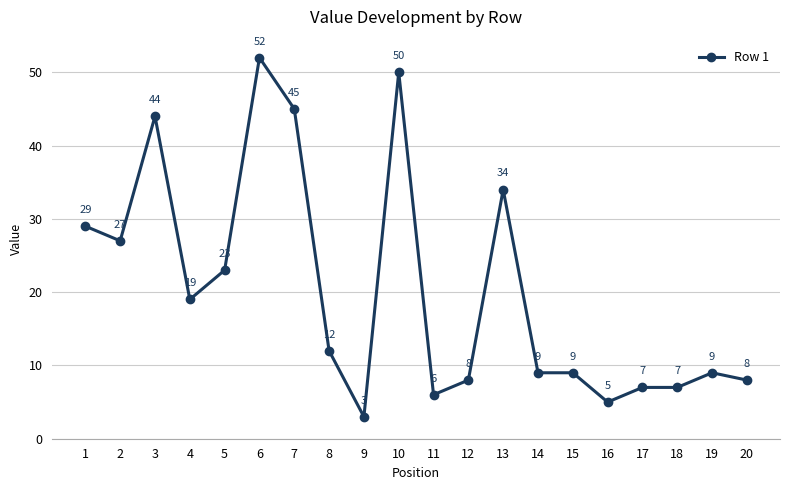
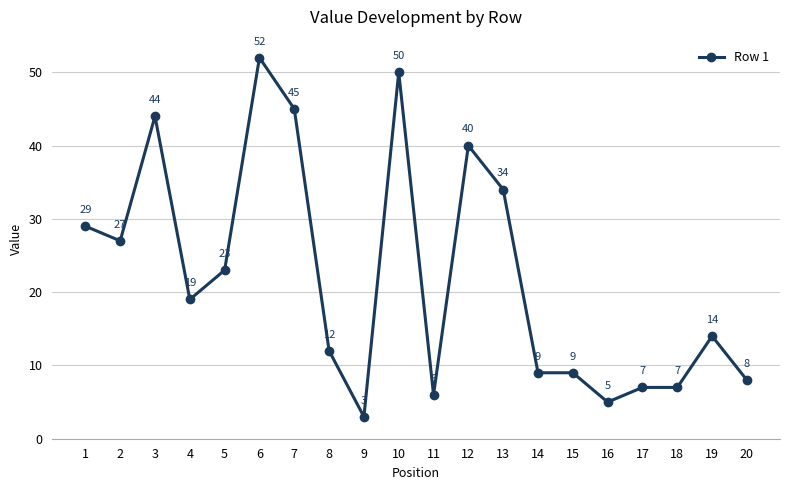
  {
    "1": 29,
    "2": 27,
    "3": 44,
    "4": 19,
    "5": 23,
    "6": 52,
    "7": 45,
    "8": 12,
    "9": 3,
    "10": 50,
    "11": 6,
-   "12": 8,
+   "12": 40,
    "13": 34,
    "14": 9,
    "15": 9,
    "16": 5,
    "17": 7,
    "18": 7,
-   "19": 9,
+   "19": 14,
    "20": 8
  }
